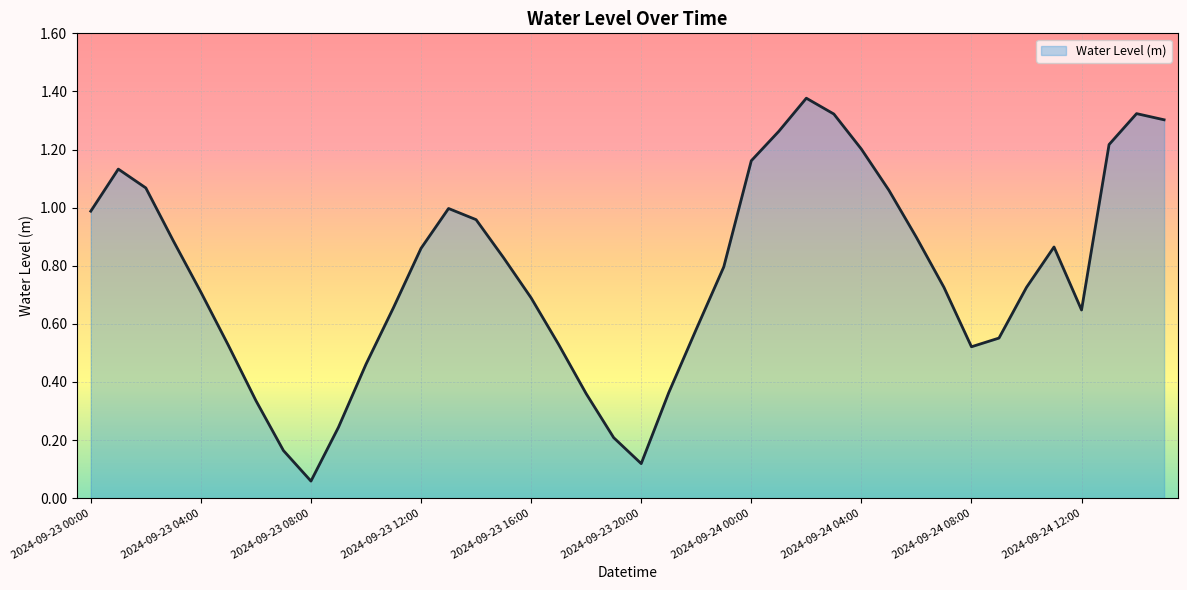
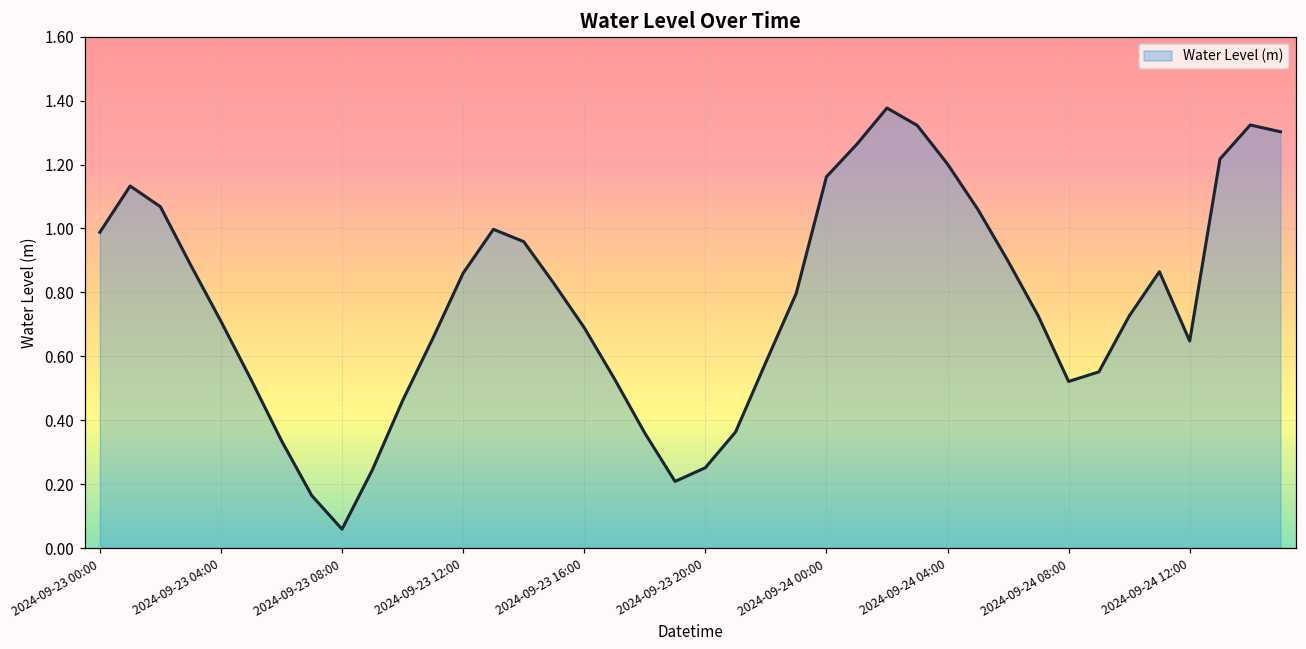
  {
    "2024-09-23 00:00": 0.99,
    "2024-09-23 04:00": 0.71,
    "2024-09-23 08:00": 0.06,
    "2024-09-23 12:00": 0.86,
    "2024-09-23 16:00": 0.69,
-   "2024-09-23 20:00": 0.12,
+   "2024-09-23 20:00": 0.25,
    "2024-09-24 00:00": 1.16,
    "2024-09-24 04:00": 1.20,
    "2024-09-24 08:00": 0.52,
    "2024-09-24 12:00": 0.65
  }
